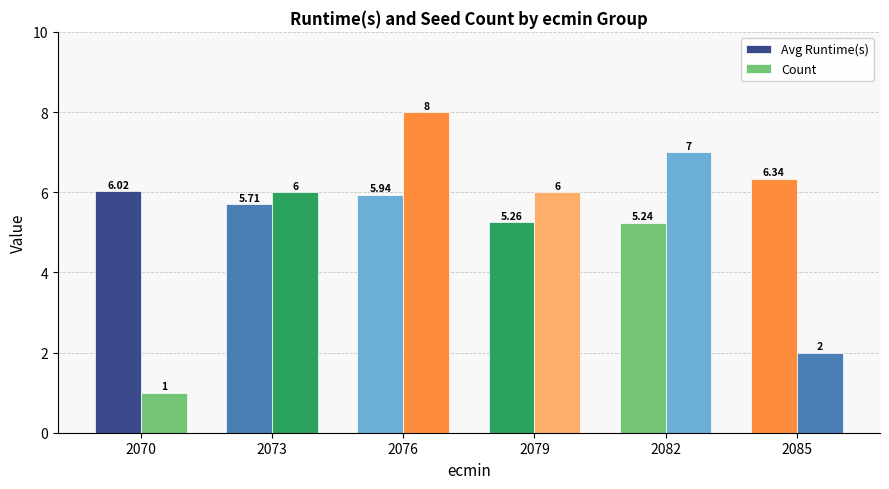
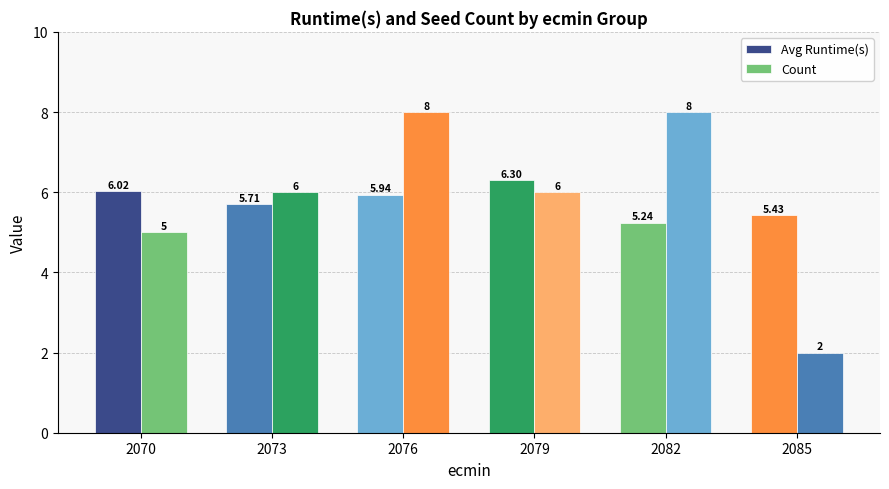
  {
    "Avg Runtime(s)": {
      "2070": 6.02,
      "2073": 5.71,
      "2076": 5.94,
-     "2079": 5.26,
+     "2079": 6.30,
      "2082": 5.24,
-     "2085": 6.34
+     "2085": 5.43
    },
    "Count": {
-     "2070": 1,
+     "2070": 5,
      "2073": 6,
      "2076": 8,
      "2079": 6,
-     "2082": 7,
+     "2082": 8,
      "2085": 2
    }
  }
